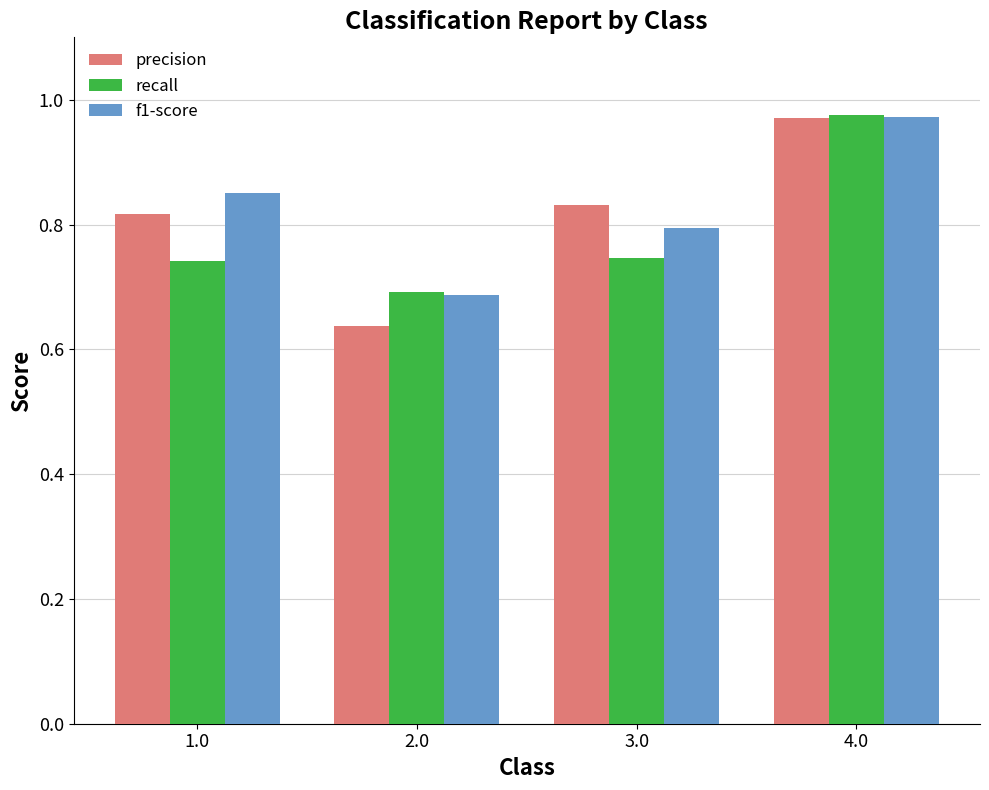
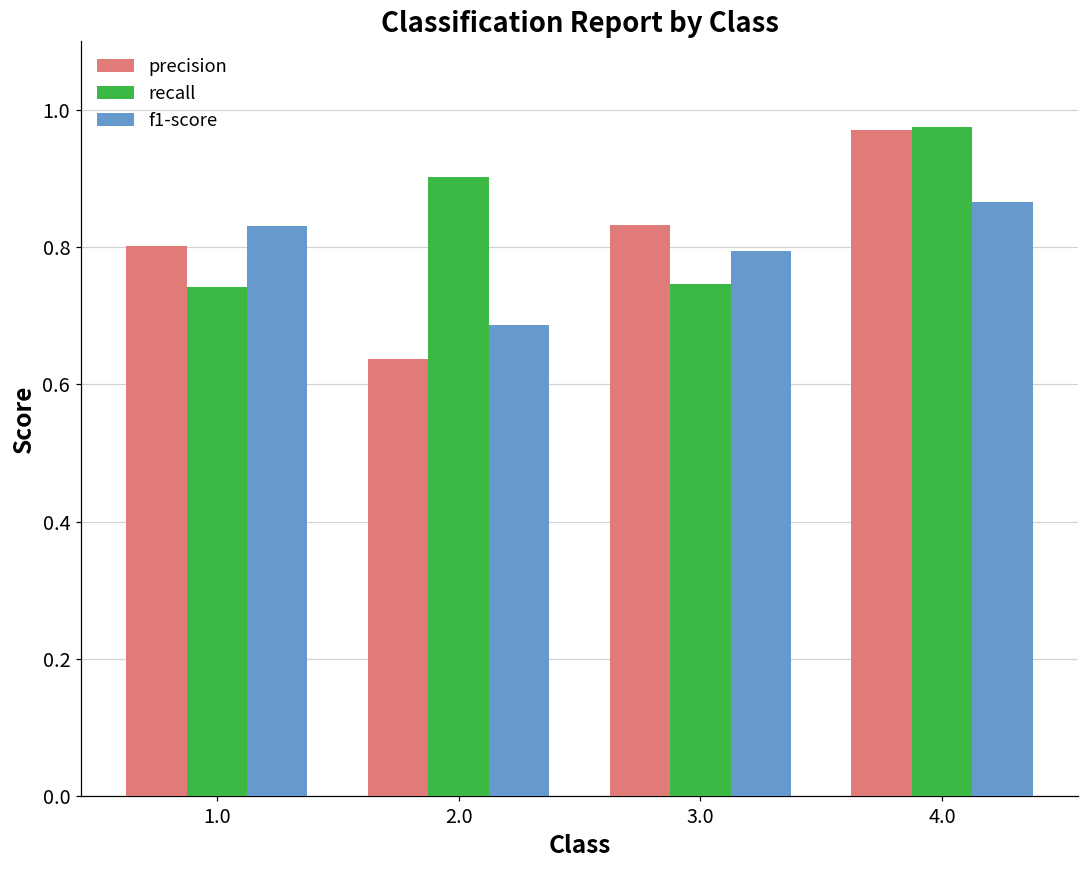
  {
    "precision": {
-     "1.0": 0.82,
+     "1.0": 0.80,
      "2.0": 0.64,
      "3.0": 0.83,
      "4.0": 0.97
    },
    "recall": {
      "1.0": 0.74,
-     "2.0": 0.69,
+     "2.0": 0.90,
      "3.0": 0.75,
      "4.0": 0.98
    },
    "f1-score": {
-     "1.0": 0.85,
+     "1.0": 0.83,
      "2.0": 0.69,
      "3.0": 0.79,
-     "4.0": 0.97
+     "4.0": 0.87
    }
  }
